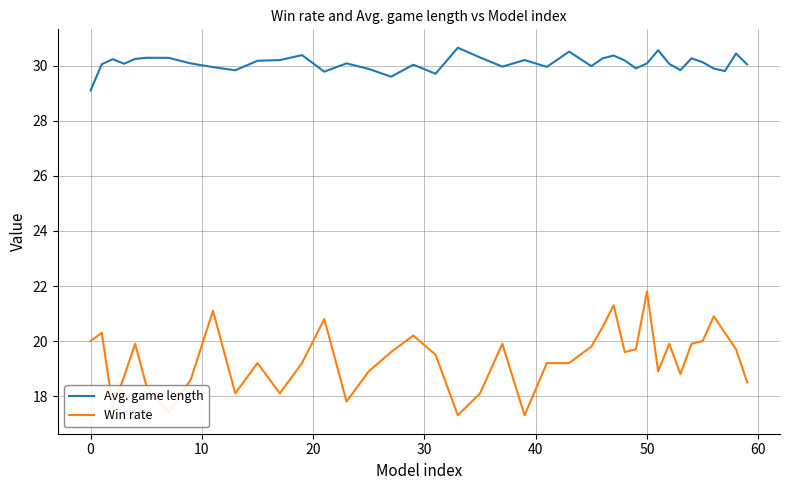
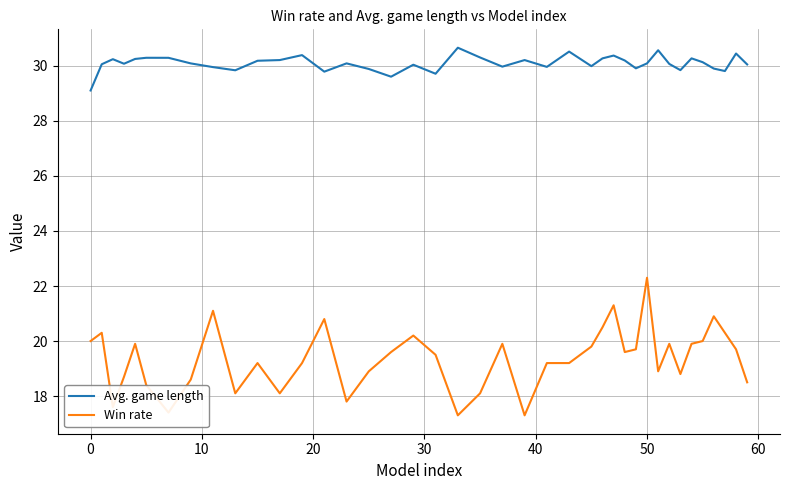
  {
    "Avg. game length": {
      "0": 29.1,
      "50": 30.1
    },
    "Win rate": {
      "0": 20.0,
-     "50": 21.8
+     "50": 22.3
    }
  }
